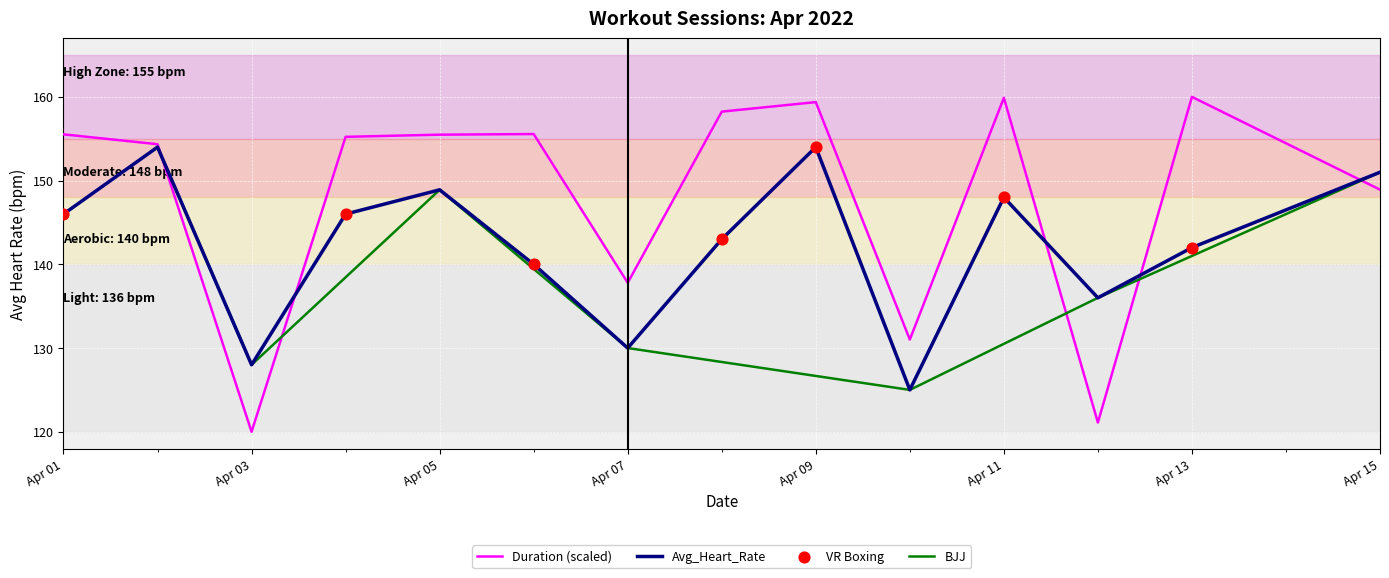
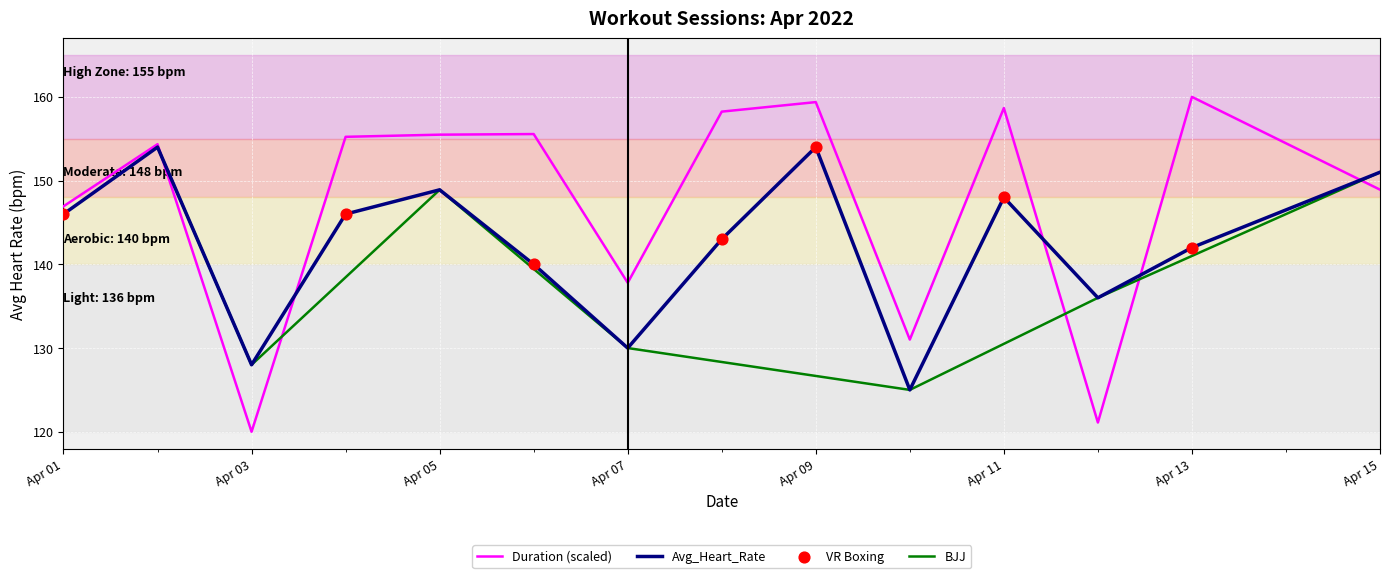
  {
    "Duration (scaled)": {
-     "Apr 01": 156,
+     "Apr 01": 147,
      "Apr 03": 120,
      "Apr 05": 155,
      "Apr 07": 138,
      "Apr 09": 159,
-     "Apr 11": 160,
+     "Apr 11": 159,
      "Apr 13": 160,
      "Apr 15": 149
    }
  }
